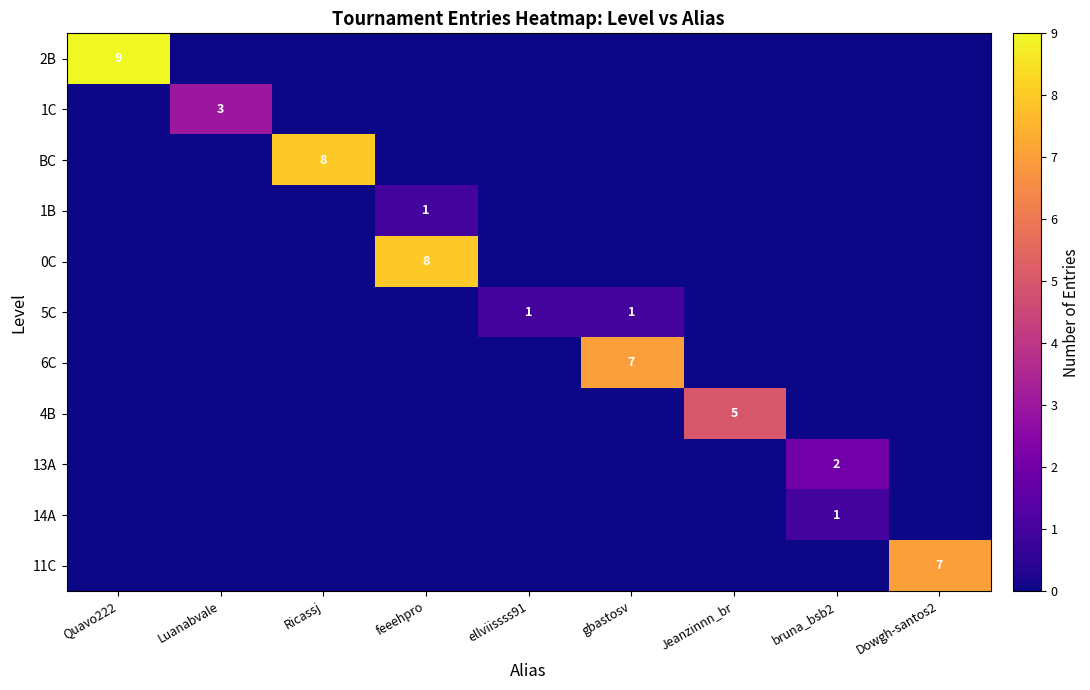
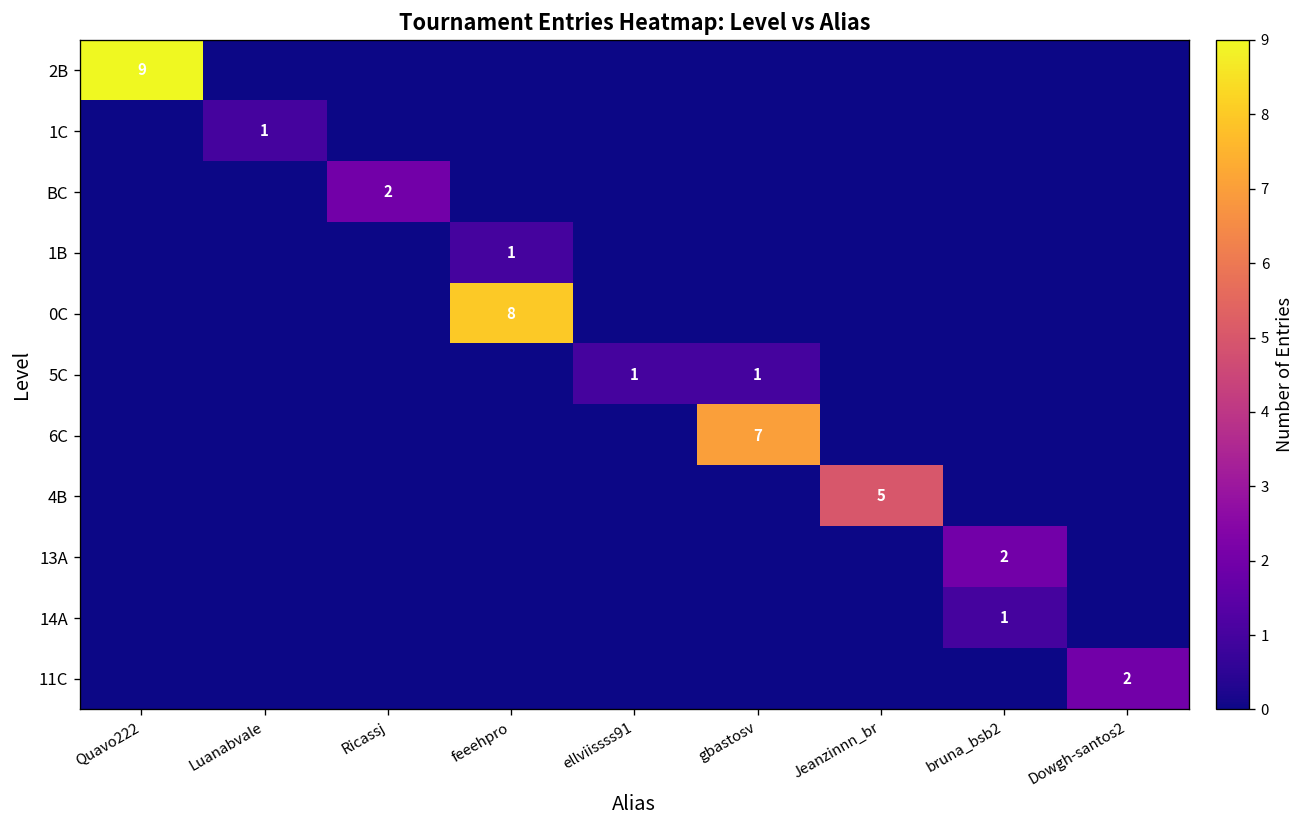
  {
    "2B": {
      "Quavo222": 9
    },
    "1C": {
-     "Luanabvale": 3
+     "Luanabvale": 1
    },
    "BC": {
-     "Ricassj": 8
+     "Ricassj": 2
    },
    "1B": {
      "feeehpro": 1
    },
    "0C": {
      "feeehpro": 8
    },
    "5C": {
      "ellviissss91": 1,
      "gbastosv": 1
    },
    "6C": {
      "gbastosv": 7
    },
    "4B": {
      "Jeanzinnn_br": 5
    },
    "13A": {
      "bruna_bsb2": 2
    },
    "14A": {
      "bruna_bsb2": 1
    },
    "11C": {
-     "Dowgh-santos2": 7
+     "Dowgh-santos2": 2
    }
  }
